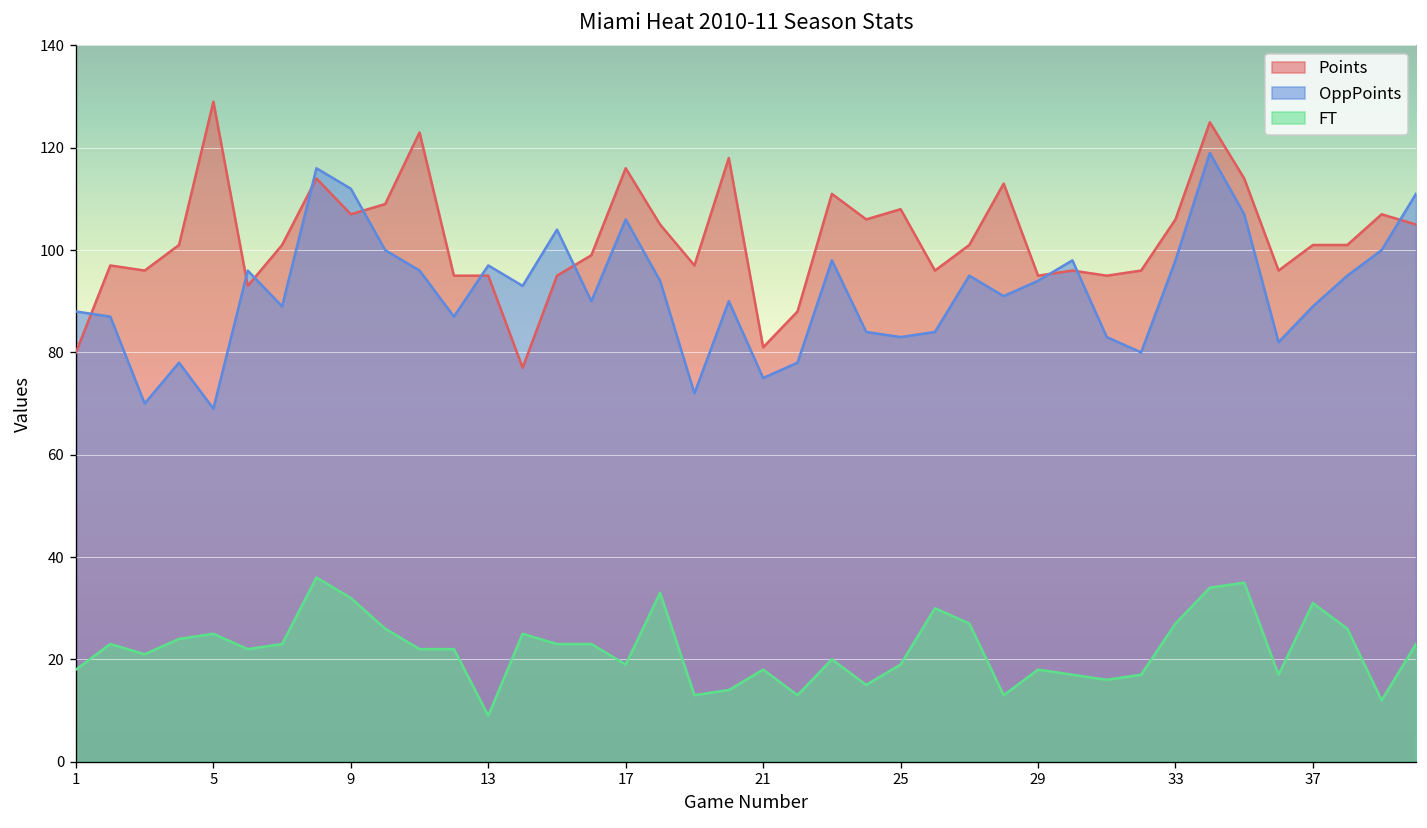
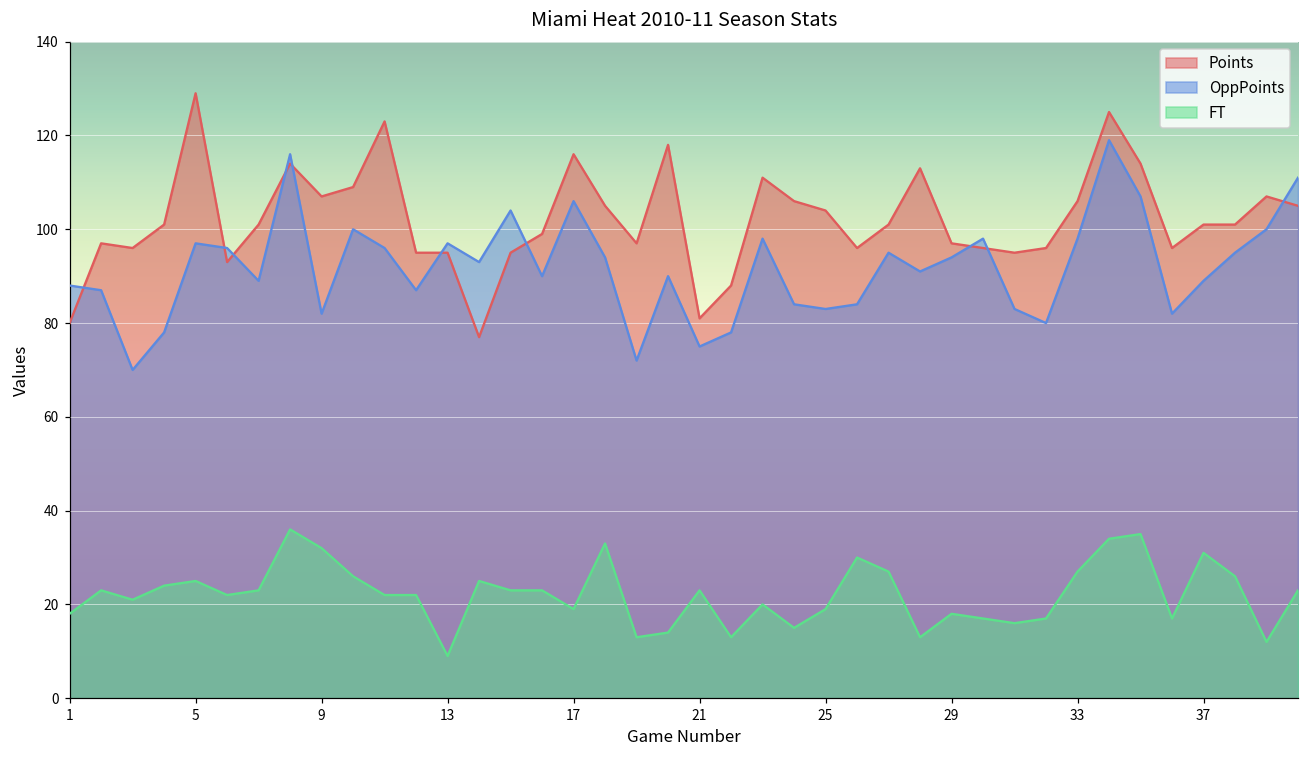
  {
    "Points": {
      "1": 80,
      "5": 129,
      "9": 107,
      "13": 95,
      "17": 116,
      "21": 81,
-     "25": 108,
-     "29": 95,
+     "25": 104,
+     "29": 97,
      "33": 106,
      "37": 101
    },
    "OppPoints": {
      "1": 88,
-     "5": 69,
-     "9": 112,
+     "5": 97,
+     "9": 82,
      "13": 97,
      "17": 106,
      "21": 75,
      "25": 83,
      "29": 94,
      "33": 98,
      "37": 89
    },
    "FT": {
      "1": 18,
      "5": 25,
      "9": 32,
      "13": 9,
      "17": 19,
-     "21": 18,
+     "21": 23,
      "25": 19,
      "29": 18,
      "33": 27,
      "37": 31
    }
  }
